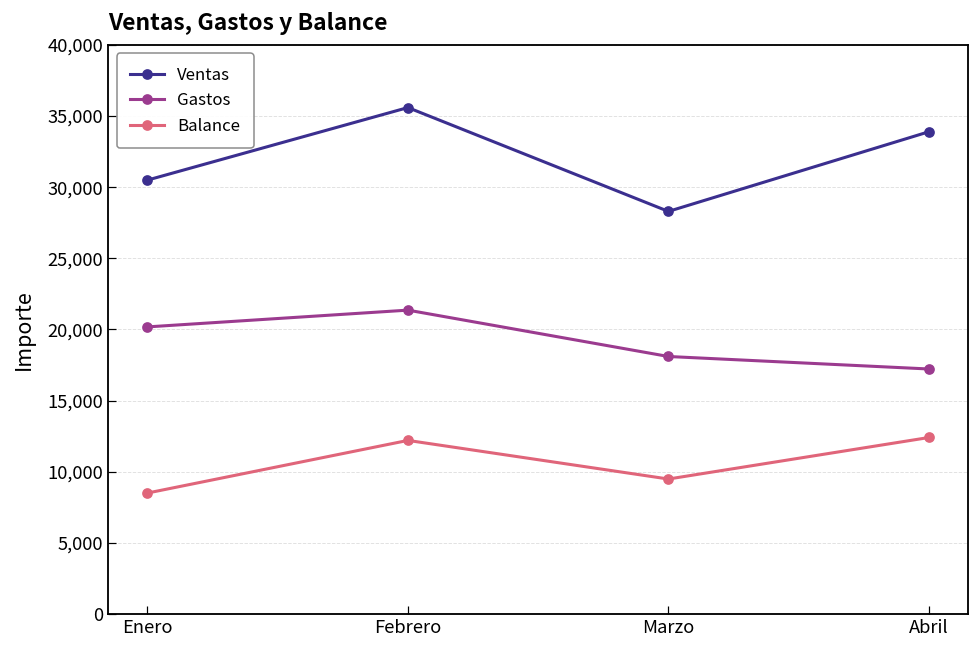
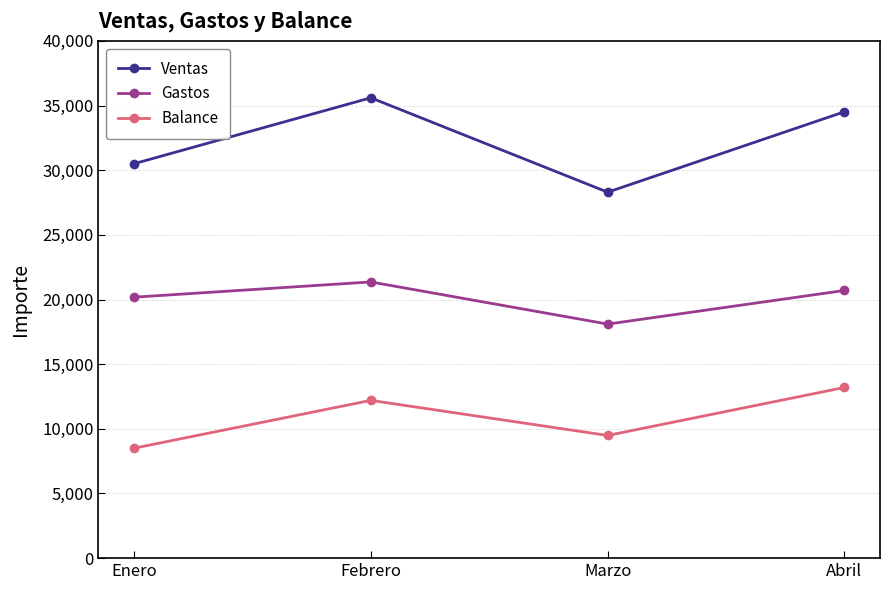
  {
    "Ventas": {
      "Enero": "30,500",
      "Febrero": "35,600",
      "Marzo": "28,300",
-     "Abril": "33,900"
+     "Abril": "34,500"
    },
    "Gastos": {
      "Enero": "20,200",
      "Febrero": "21,400",
      "Marzo": "18,100",
-     "Abril": "17,200"
+     "Abril": "20,700"
    },
    "Balance": {
      "Enero": "8,500",
      "Febrero": "12,200",
      "Marzo": "9,500",
-     "Abril": "12,400"
+     "Abril": "13,200"
    }
  }
